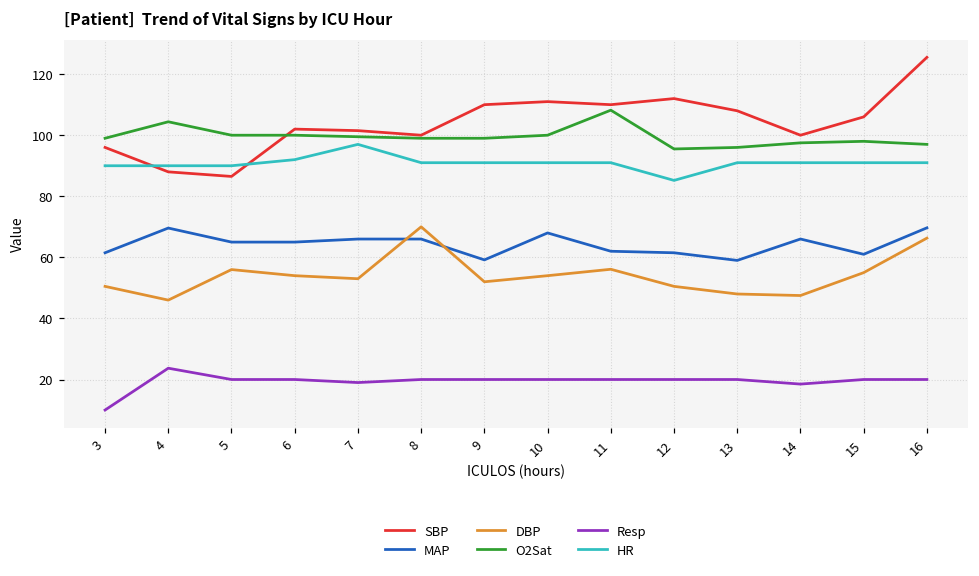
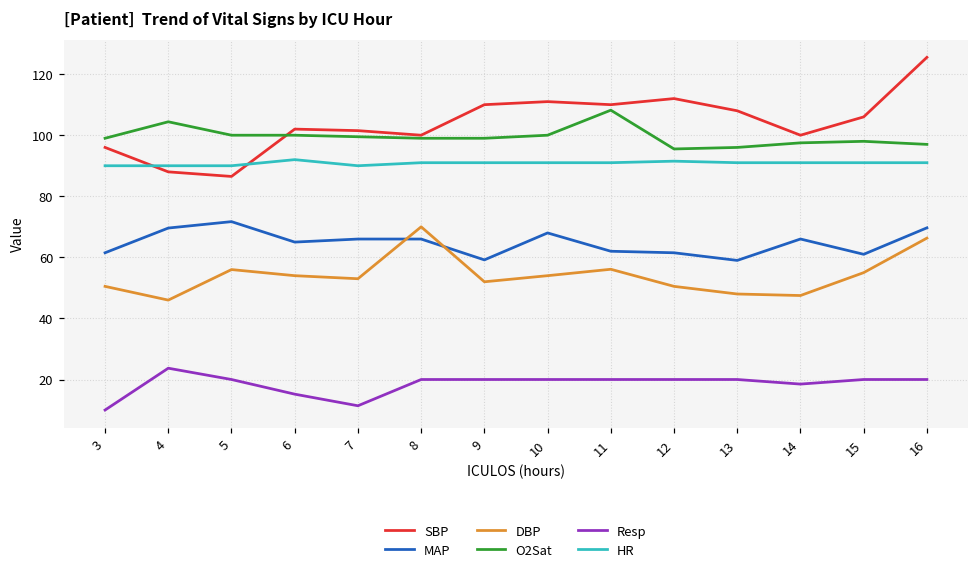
  {
    "SBP": {
      "3": 96,
      "4": 88,
      "5": 87,
      "6": 102,
      "7": 102,
      "8": 100,
      "9": 110,
      "10": 111,
      "11": 110,
      "12": 112,
      "13": 108,
      "14": 100,
      "15": 106,
      "16": 126
    },
    "MAP": {
      "3": 62,
      "4": 70,
-     "5": 65,
+     "5": 72,
      "6": 65,
      "7": 66,
      "8": 66,
      "9": 59,
      "10": 68,
      "11": 62,
      "12": 62,
      "13": 59,
      "14": 66,
      "15": 61,
      "16": 70
    },
    "DBP": {
      "3": 51,
      "4": 46,
      "5": 56,
      "6": 54,
      "7": 53,
      "8": 70,
      "9": 52,
      "10": 54,
      "11": 56,
      "12": 51,
      "13": 48,
      "14": 48,
      "15": 55,
      "16": 66
    },
    "O2Sat": {
      "3": 99,
      "4": 104,
      "5": 100,
      "6": 100,
      "7": 100,
      "8": 99,
      "9": 99,
      "10": 100,
      "11": 108,
      "12": 96,
      "13": 96,
      "14": 98,
      "15": 98,
      "16": 97
    },
    "Resp": {
      "3": 10,
      "4": 24,
      "5": 20,
-     "6": 20,
-     "7": 19,
+     "6": 15,
+     "7": 11,
      "8": 20,
      "9": 20,
      "10": 20,
      "11": 20,
      "12": 20,
      "13": 20,
      "14": 19,
      "15": 20,
      "16": 20
    },
    "HR": {
      "3": 90,
      "4": 90,
      "5": 90,
      "6": 92,
-     "7": 97,
+     "7": 90,
      "8": 91,
      "9": 91,
      "10": 91,
      "11": 91,
-     "12": 85,
+     "12": 92,
      "13": 91,
      "14": 91,
      "15": 91,
      "16": 91
    }
  }
